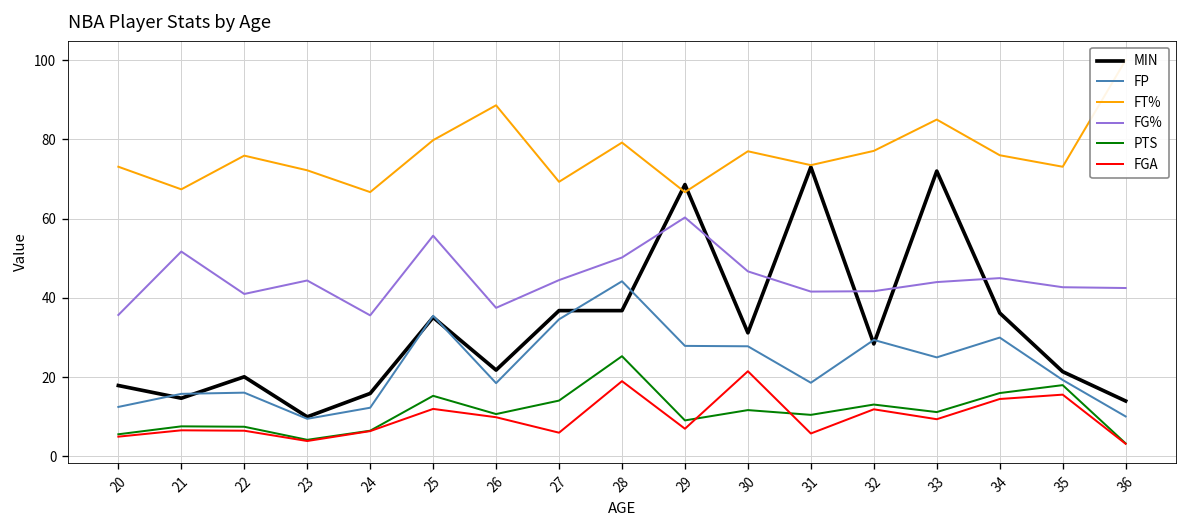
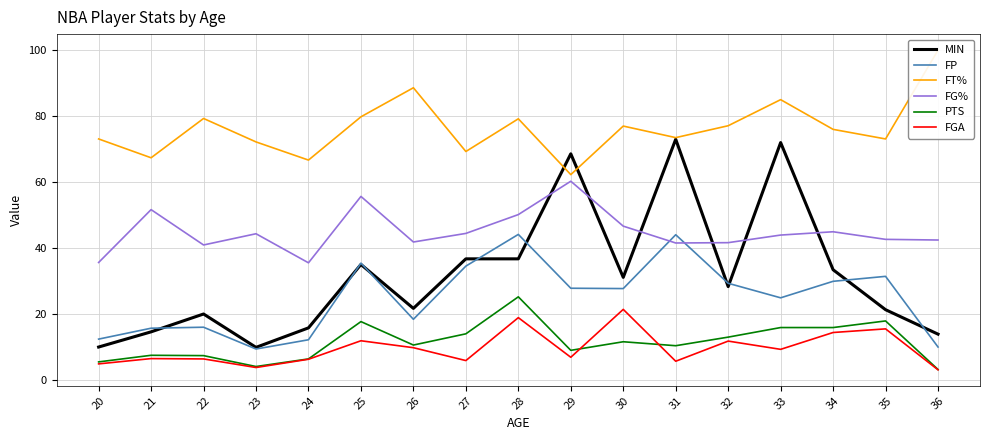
  {
    "MIN": {
-     "20": 18,
+     "20": 10,
      "21": 15,
      "22": 20,
      "24": 16,
      "26": 22,
      "27": 37,
      "28": 37,
      "29": 69,
      "30": 31,
      "32": 28,
      "33": 72,
-     "34": 36,
+     "34": 34,
      "35": 21,
      "36": 14
    },
    "FP": {
      "20": 13,
      "21": 16,
      "22": 16,
      "24": 12,
      "26": 19,
      "27": 35,
      "28": 44,
      "29": 28,
      "30": 28,
-     "31": 19,
+     "31": 44,
      "32": 29,
      "33": 25,
      "34": 30,
-     "35": 19,
+     "35": 32,
      "36": 10
    },
    "FT%": {
      "20": 73,
      "21": 67,
-     "22": 76,
+     "22": 79,
      "23": 72,
      "24": 67,
      "25": 80,
      "26": 89,
      "27": 69,
      "28": 79,
-     "29": 67,
+     "29": 62,
      "30": 77,
      "32": 77,
      "33": 85,
      "34": 76,
      "35": 73
    },
    "FG%": {
      "20": 36,
      "21": 52,
      "22": 41,
      "23": 44,
      "24": 36,
      "25": 56,
-     "26": 38,
+     "26": 42,
      "27": 45,
      "28": 50,
      "29": 60,
      "30": 47,
      "31": 42,
      "32": 42,
      "33": 44,
      "34": 45,
      "35": 43,
      "36": 43
    },
    "PTS": {
      "21": 8,
      "22": 8,
-     "25": 15,
+     "25": 18,
      "26": 11,
      "27": 14,
      "28": 25,
      "29": 9,
      "30": 12,
      "31": 11,
      "32": 13,
-     "33": 11,
+     "33": 16,
      "34": 16,
      "35": 18
    },
    "FGA": {
      "21": 7,
      "22": 7,
      "25": 12,
      "26": 10,
      "27": 6,
      "28": 19,
      "29": 7,
      "30": 22,
      "31": 6,
      "32": 12,
      "33": 9,
      "34": 15,
      "35": 16
    }
  }
